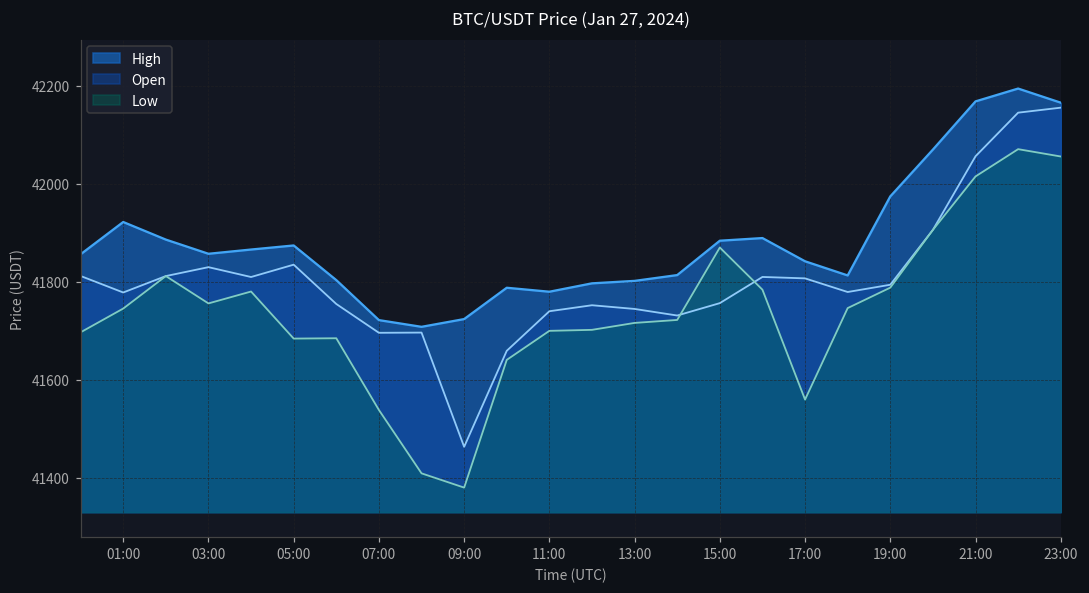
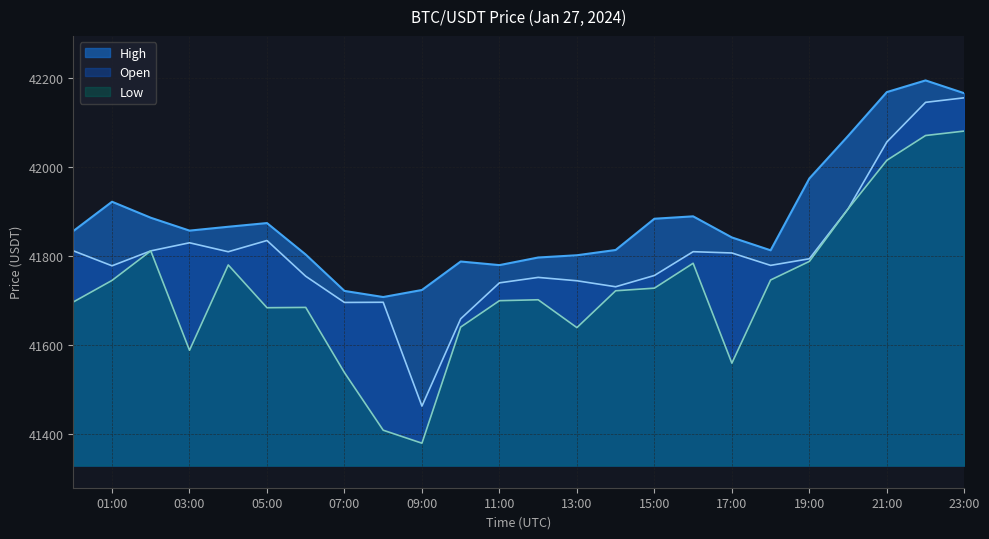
  {
    "Low": {
      "01:00": 41750,
-     "03:00": 41760,
+     "03:00": 41590,
      "05:00": 41680,
      "07:00": 41540,
      "09:00": 41380,
      "11:00": 41700,
-     "13:00": 41720,
-     "15:00": 41870,
+     "13:00": 41640,
+     "15:00": 41730,
      "17:00": 41560,
      "19:00": 41790,
      "21:00": 42020,
-     "23:00": 42060
+     "23:00": 42080
    }
  }
